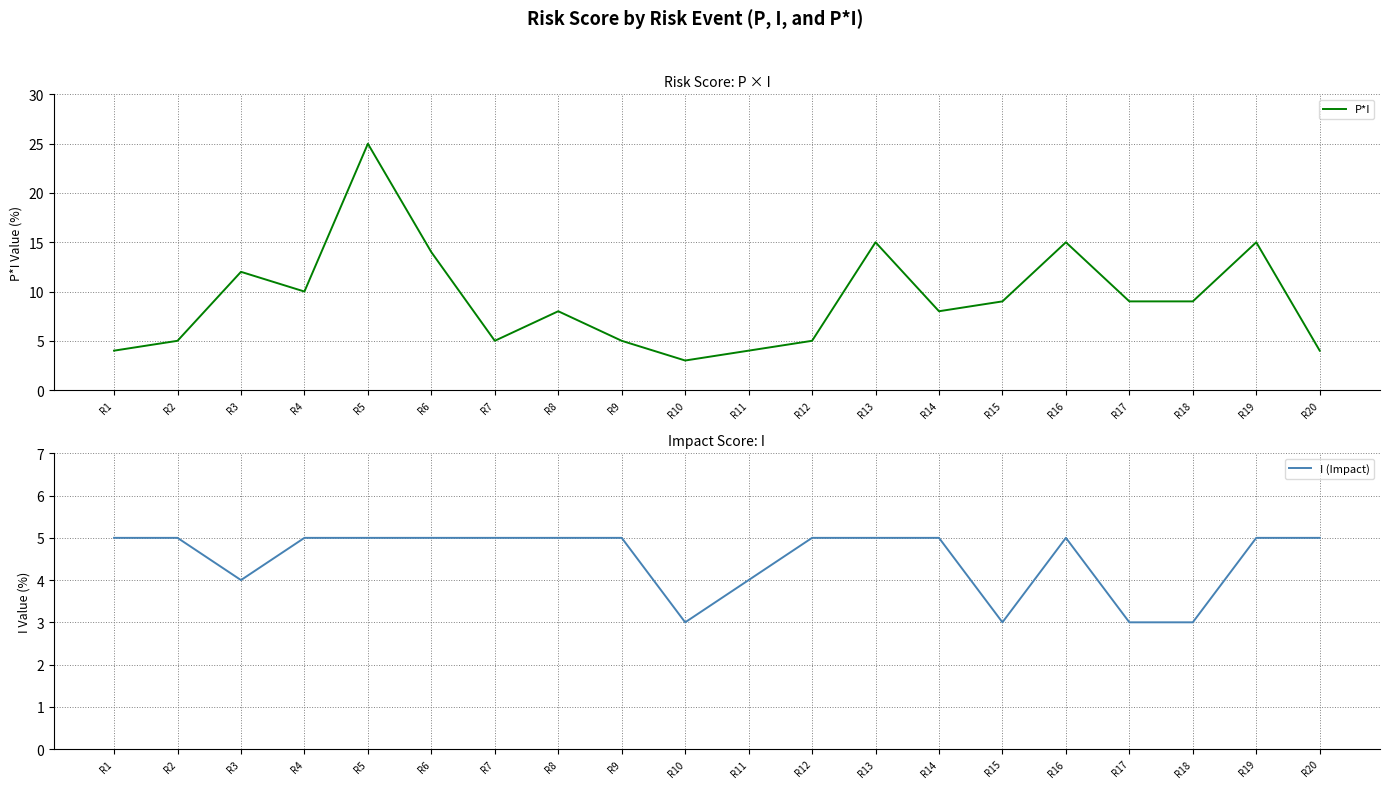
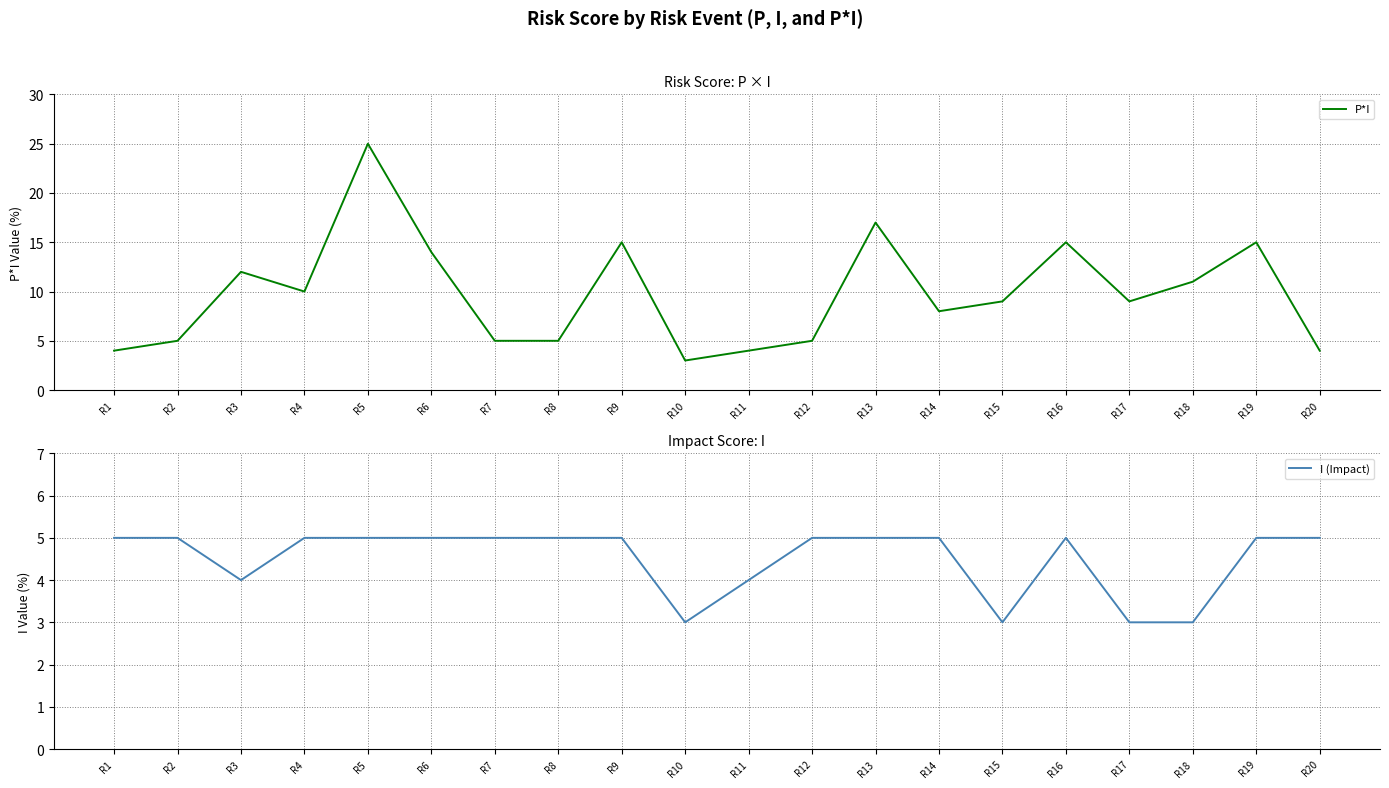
  {
    "Risk Score: P × I": {
      "R1": 4,
      "R2": 5,
      "R3": 12,
      "R4": 10,
      "R5": 25,
      "R6": 14,
      "R7": 5,
-     "R8": 8,
-     "R9": 5,
+     "R8": 5,
+     "R9": 15,
      "R10": 3,
      "R11": 4,
      "R12": 5,
-     "R13": 15,
+     "R13": 17,
      "R14": 8,
      "R15": 9,
      "R16": 15,
      "R17": 9,
-     "R18": 9,
+     "R18": 11,
      "R19": 15,
      "R20": 4
    },
    "Impact Score: I": {
      "R1": 5.0,
      "R2": 5.0,
      "R3": 4.0,
      "R4": 5.0,
      "R5": 5.0,
      "R6": 5.0,
      "R7": 5.0,
      "R8": 5.0,
      "R9": 5.0,
      "R10": 3.0,
      "R11": 4.0,
      "R12": 5.0,
      "R13": 5.0,
      "R14": 5.0,
      "R15": 3.0,
      "R16": 5.0,
      "R17": 3.0,
      "R18": 3.0,
      "R19": 5.0,
      "R20": 5.0
    }
  }
